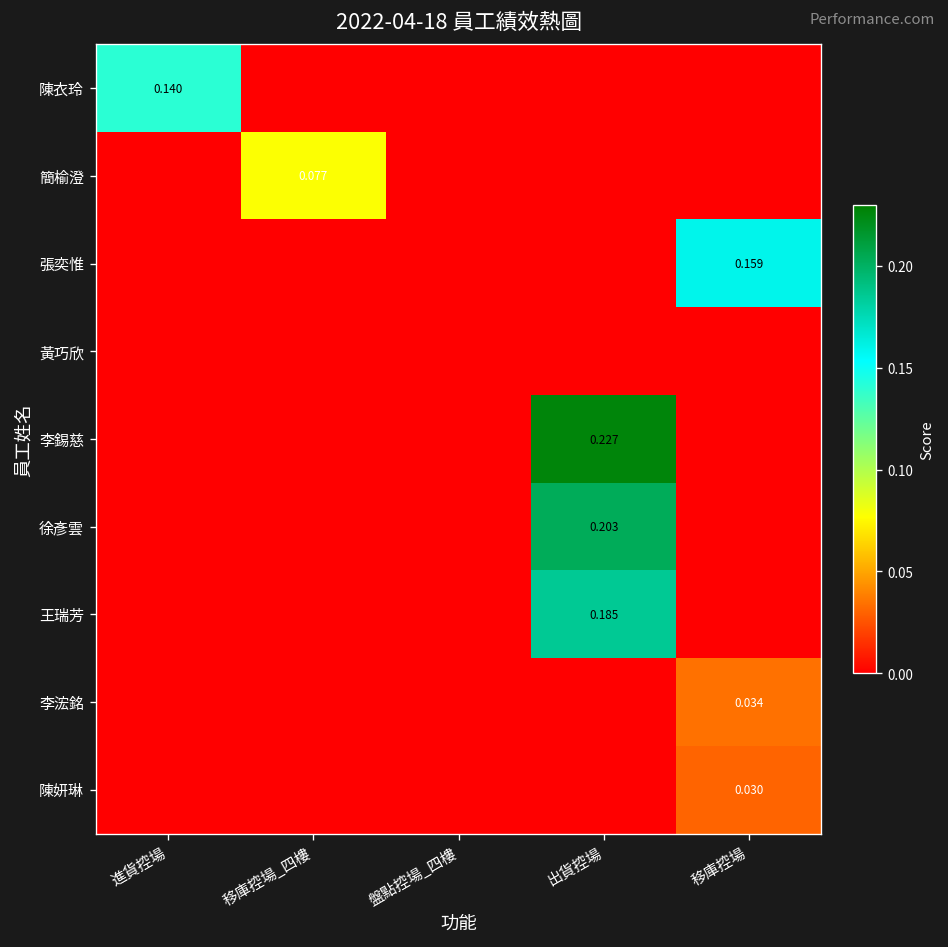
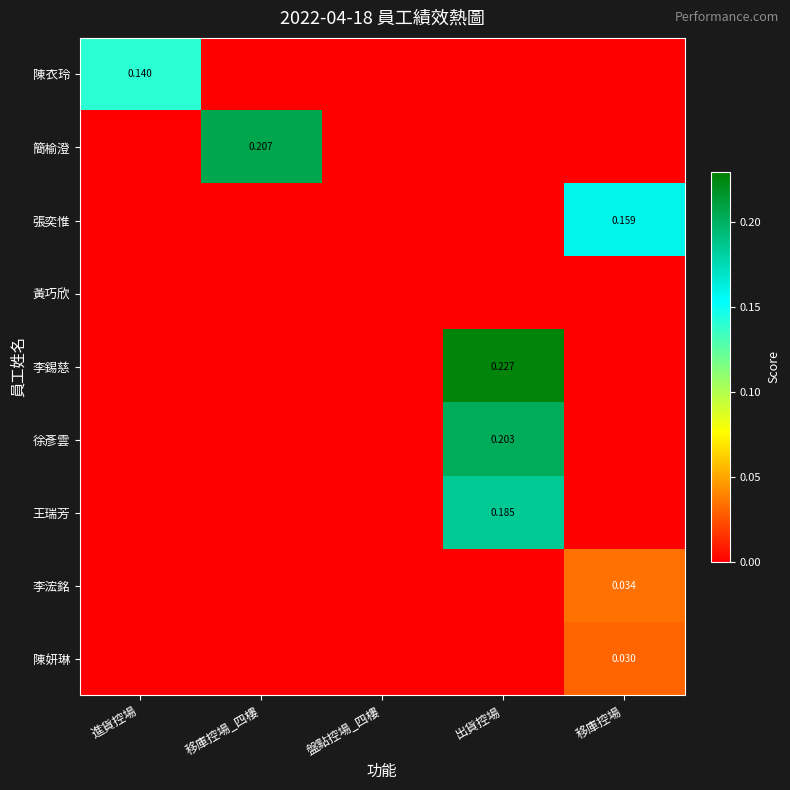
  {
    "陳衣玲": {
      "進貨控場": 0.140
    },
    "簡榆澄": {
-     "移庫控場_四樓": 0.077
+     "移庫控場_四樓": 0.207
    },
    "張奕惟": {
      "移庫控場": 0.159
    },
    "李錫慈": {
      "出貨控場": 0.227
    },
    "徐彥雲": {
      "出貨控場": 0.203
    },
    "王瑞芳": {
      "出貨控場": 0.185
    },
    "李浤銘": {
      "移庫控場": 0.034
    },
    "陳妍琳": {
      "移庫控場": 0.030
    }
  }
